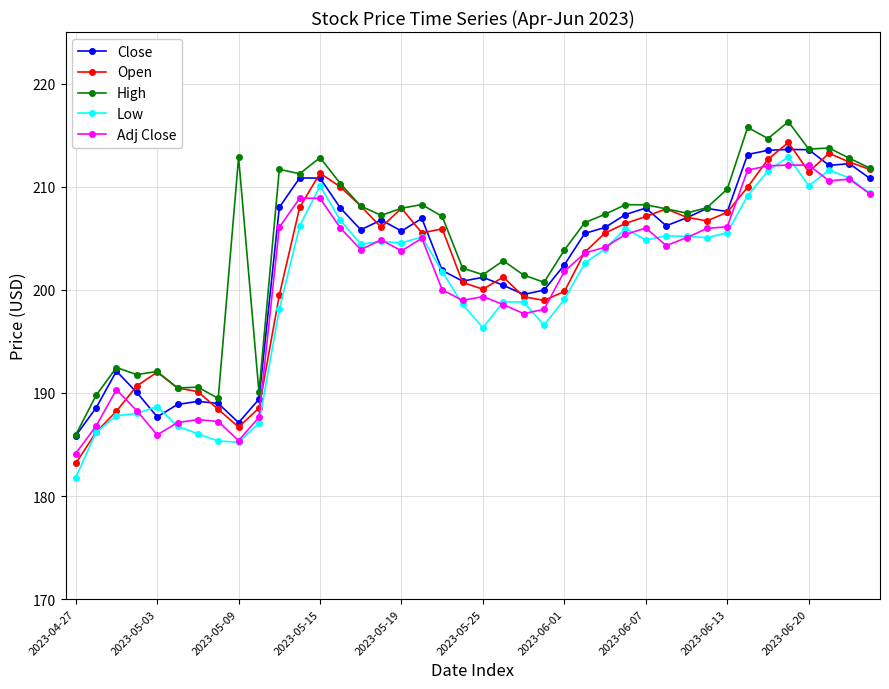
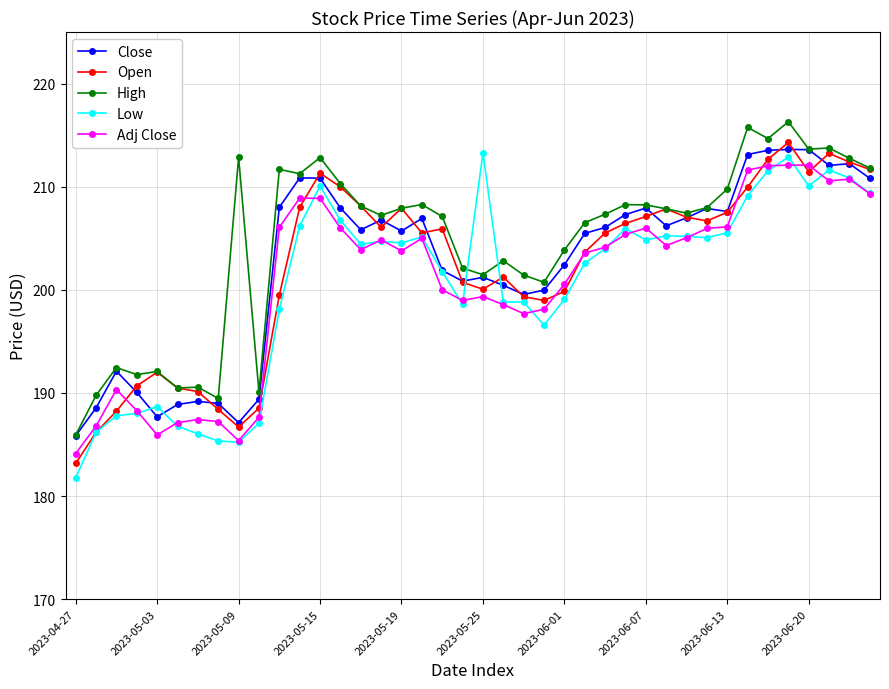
  {
    "Close": {
      "2023-05-03": 187.7,
      "2023-05-09": 187.1,
      "2023-05-15": 210.8,
      "2023-05-19": 205.7,
      "2023-06-01": 202.4,
      "2023-06-07": 207.9
    },
    "Open": {
      "2023-04-27": 183.2,
      "2023-05-09": 186.7,
      "2023-05-15": 211.3,
      "2023-05-25": 200.1,
      "2023-06-01": 199.8,
      "2023-06-07": 207.1,
      "2023-06-20": 211.5
    },
    "High": {
      "2023-05-09": 212.9,
      "2023-05-15": 212.8,
      "2023-06-01": 203.9,
      "2023-06-07": 208.2,
      "2023-06-13": 209.8
    },
    "Low": {
      "2023-04-27": 181.8,
      "2023-05-03": 188.7,
      "2023-05-15": 210.1,
      "2023-05-19": 204.6,
-     "2023-05-25": 196.3,
+     "2023-05-25": 213.3,
      "2023-06-01": 199.1,
      "2023-06-07": 204.8,
      "2023-06-13": 205.5,
      "2023-06-20": 210.1
    },
    "Adj Close": {
      "2023-04-27": 184.1,
      "2023-05-03": 185.9,
      "2023-05-15": 208.9,
      "2023-05-19": 203.8,
      "2023-05-25": 199.3,
-     "2023-06-01": 201.8,
+     "2023-06-01": 200.5,
      "2023-06-07": 206.0,
      "2023-06-13": 206.1,
      "2023-06-20": 212.1
    }
  }
